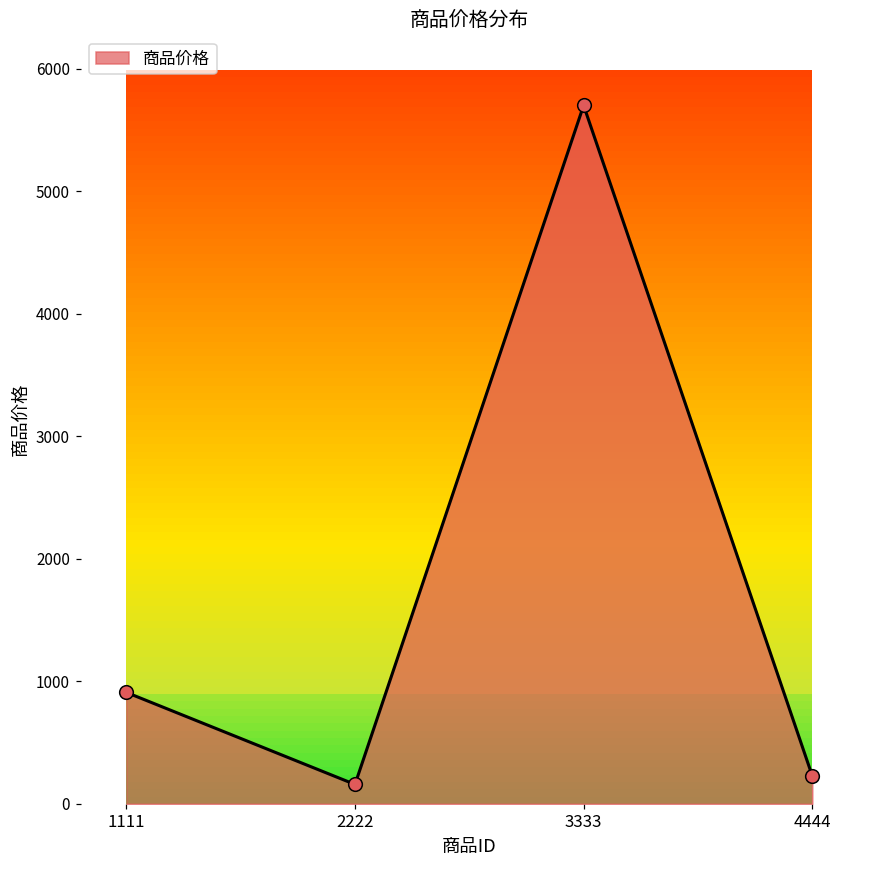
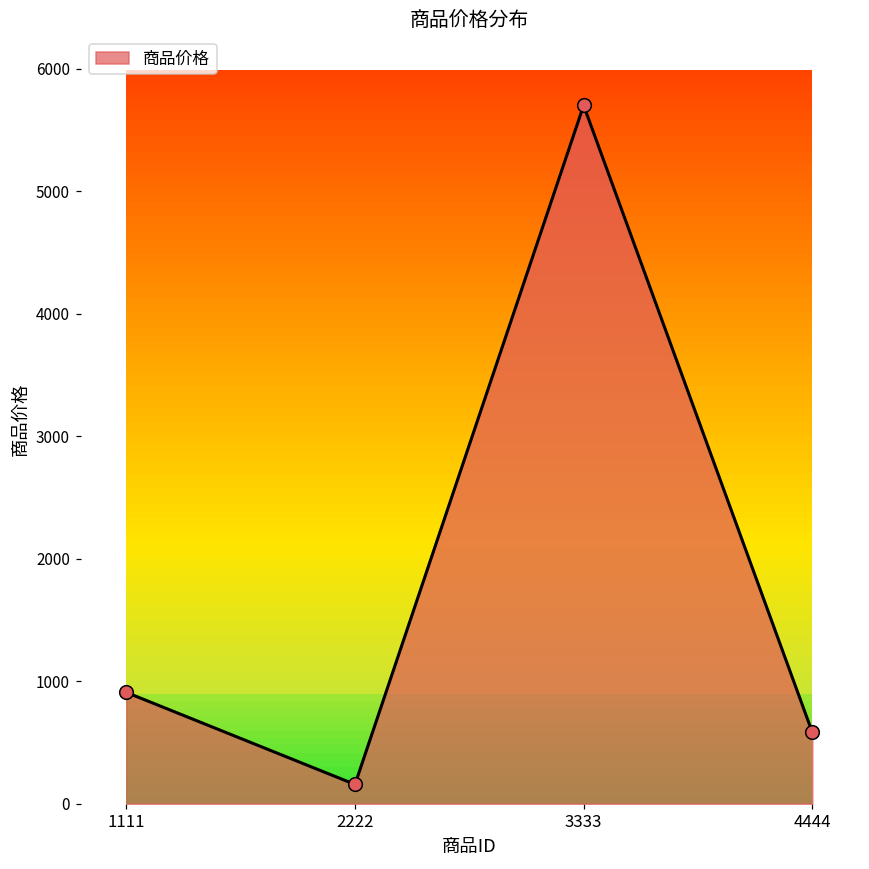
  {
    "1111": 910,
    "2222": 160,
    "3333": 5700,
-   "4444": 230
+   "4444": 580
  }
